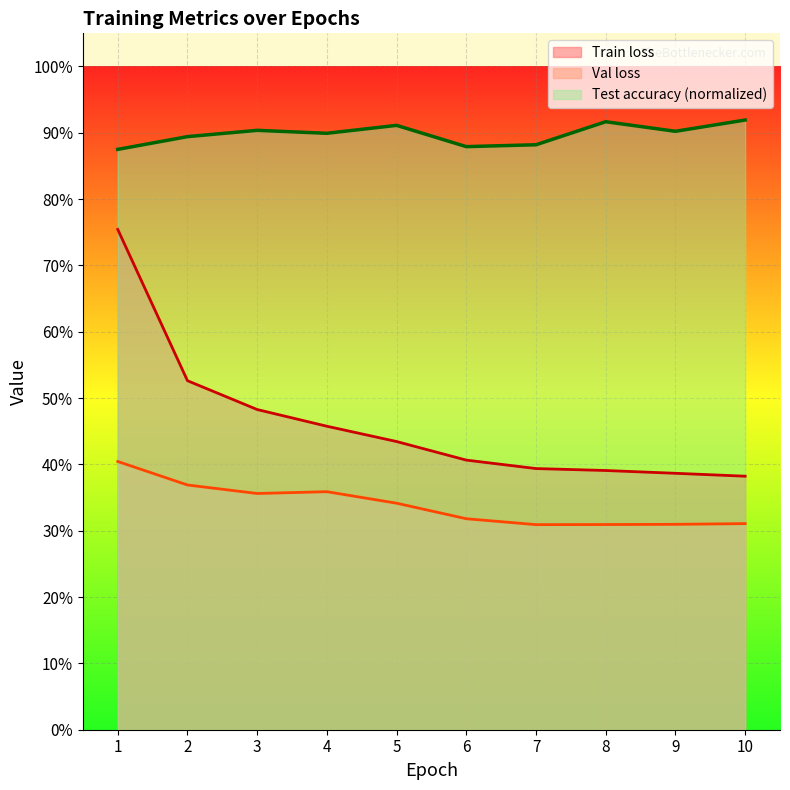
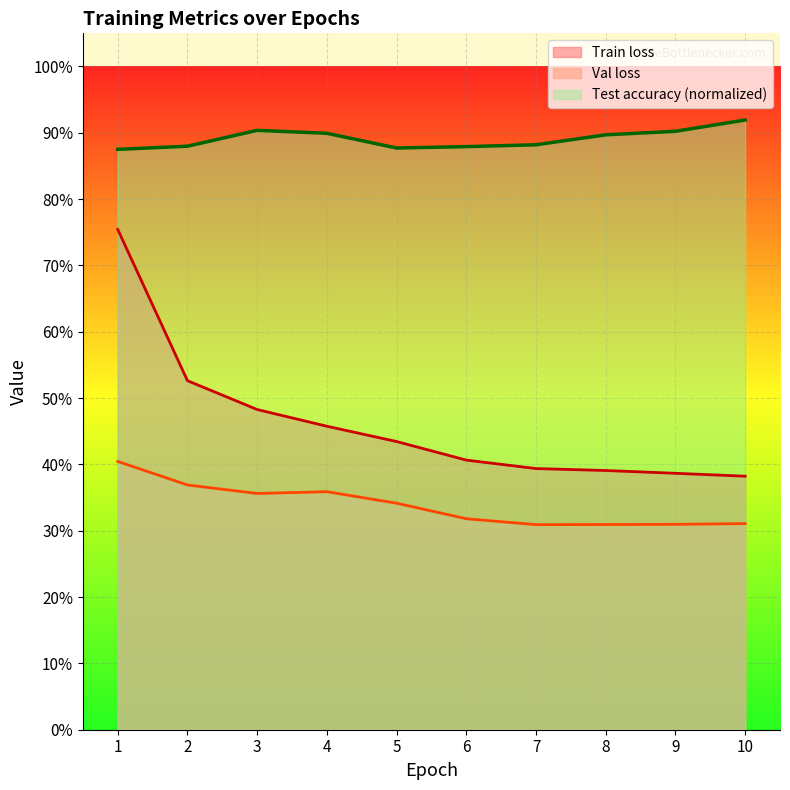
  {
    "Test accuracy (normalized)": {
      "1": "88%",
-     "2": "89%",
+     "2": "88%",
      "3": "90%",
      "4": "90%",
-     "5": "91%",
+     "5": "88%",
      "6": "88%",
      "7": "88%",
-     "8": "92%",
+     "8": "90%",
      "9": "90%",
      "10": "92%"
    }
  }
